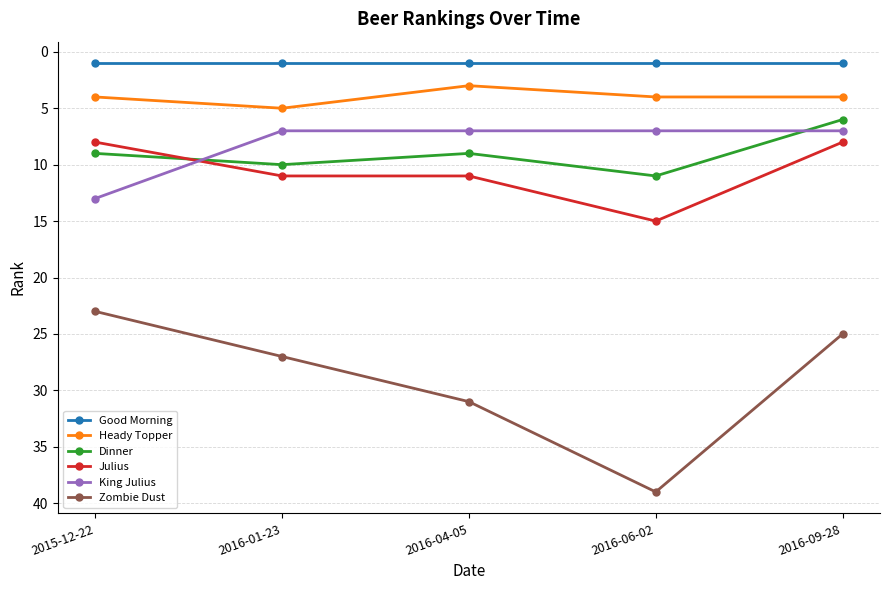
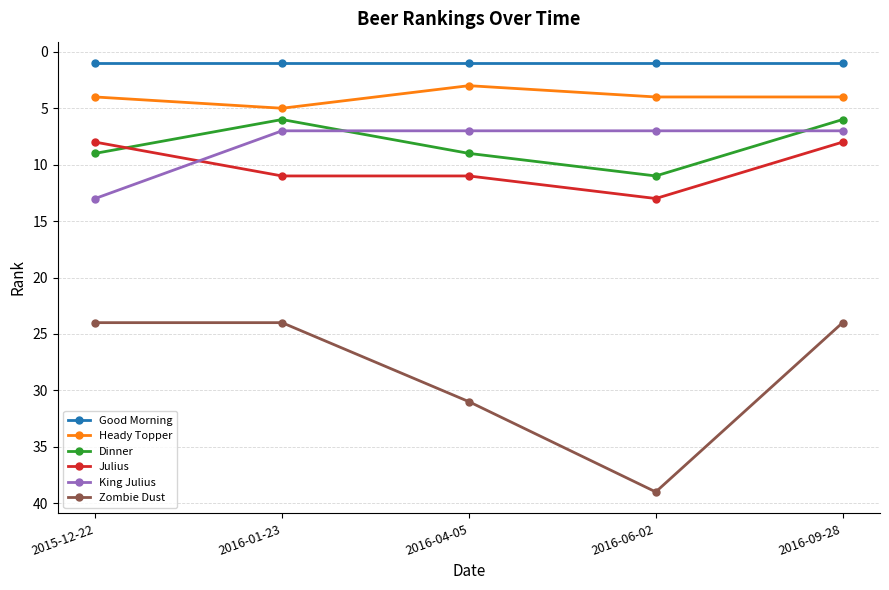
  {
    "Good Morning": {
      "2015-12-22": 1,
      "2016-01-23": 1,
      "2016-04-05": 1,
      "2016-06-02": 1,
      "2016-09-28": 1
    },
    "Heady Topper": {
      "2015-12-22": 4,
      "2016-01-23": 5,
      "2016-04-05": 3,
      "2016-06-02": 4,
      "2016-09-28": 4
    },
    "Dinner": {
      "2015-12-22": 9,
-     "2016-01-23": 10,
+     "2016-01-23": 6,
      "2016-04-05": 9,
      "2016-06-02": 11,
      "2016-09-28": 6
    },
    "Julius": {
      "2015-12-22": 8,
      "2016-01-23": 11,
      "2016-04-05": 11,
-     "2016-06-02": 15,
+     "2016-06-02": 13,
      "2016-09-28": 8
    },
    "King Julius": {
      "2015-12-22": 13,
      "2016-01-23": 7,
      "2016-04-05": 7,
      "2016-06-02": 7,
      "2016-09-28": 7
    },
    "Zombie Dust": {
-     "2015-12-22": 23,
-     "2016-01-23": 27,
+     "2015-12-22": 24,
+     "2016-01-23": 24,
      "2016-04-05": 31,
      "2016-06-02": 39,
-     "2016-09-28": 25
+     "2016-09-28": 24
    }
  }
